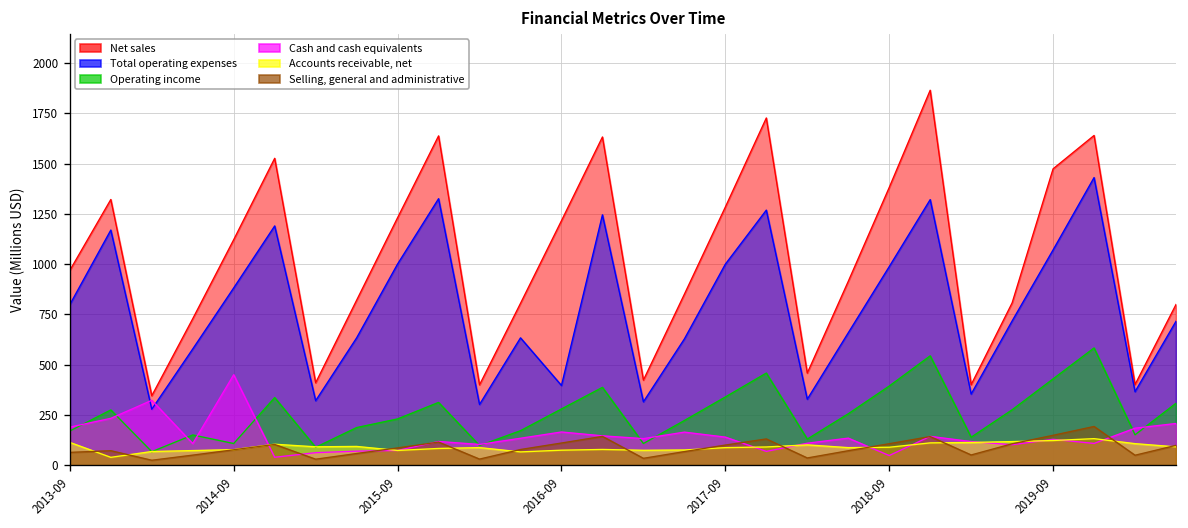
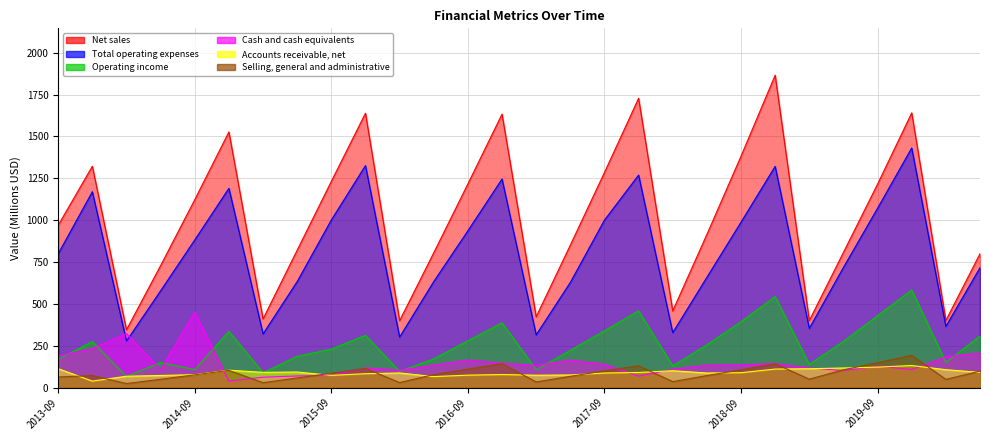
  {
    "Net sales": {
      "2013-09": 970,
      "2014-09": 1120,
      "2015-09": 1230,
      "2016-09": 1220,
      "2017-09": 1280,
      "2018-09": 1380,
-     "2019-09": 1470
+     "2019-09": 1220
    },
    "Total operating expenses": {
      "2013-09": 800,
      "2014-09": 880,
      "2015-09": 1000,
-     "2016-09": 400,
+     "2016-09": 940,
      "2017-09": 1000,
      "2018-09": 990,
      "2019-09": 1070
    },
    "Operating income": {
      "2013-09": 170,
      "2014-09": 110,
      "2015-09": 230,
      "2016-09": 280,
      "2017-09": 340,
      "2018-09": 390,
      "2019-09": 430
    },
    "Cash and cash equivalents": {
      "2013-09": 190,
      "2014-09": 450,
      "2016-09": 170,
      "2017-09": 140,
-     "2018-09": 50
+     "2018-09": 140
    },
    "Accounts receivable, net": {
      "2013-09": 110,
      "2016-09": 70,
      "2018-09": 90
    },
    "Selling, general and administrative": {
      "2013-09": 60,
      "2016-09": 110,
      "2018-09": 110,
      "2019-09": 150
    }
  }
